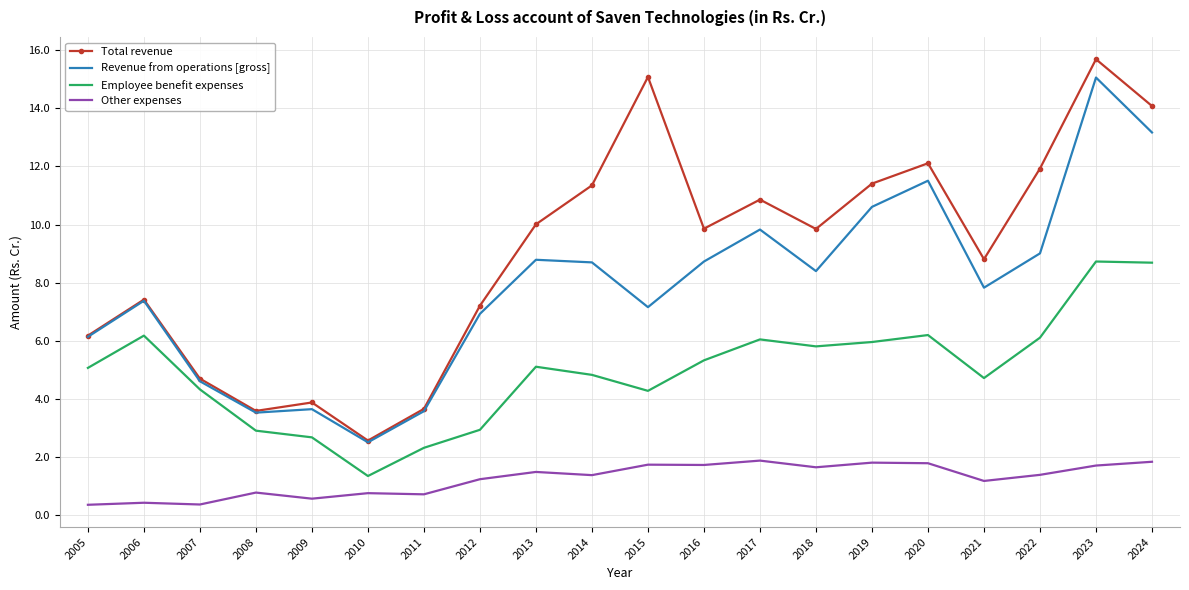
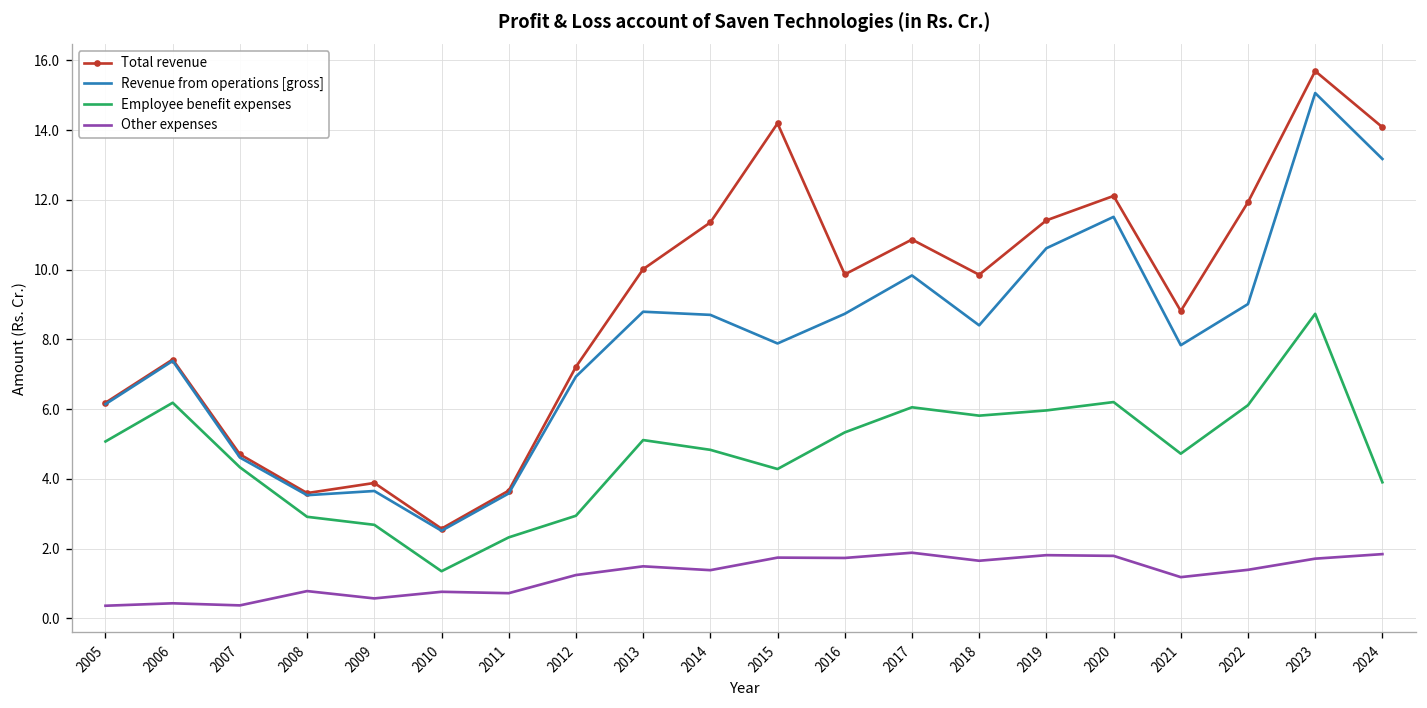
  {
    "Total revenue": {
      "2007": 4.7,
      "2009": 3.9,
      "2012": 7.2,
      "2013": 10.0,
      "2014": 11.4,
-     "2015": 15.1,
+     "2015": 14.2,
      "2016": 9.9,
      "2017": 10.9,
      "2018": 9.9,
      "2019": 11.4,
      "2020": 12.1,
      "2021": 8.8,
      "2022": 11.9,
      "2023": 15.7,
      "2024": 14.1
    },
    "Revenue from operations [gross]": {
      "2007": 4.6,
      "2009": 3.7,
      "2012": 6.9,
      "2013": 8.8,
      "2014": 8.7,
-     "2015": 7.2,
+     "2015": 7.9,
      "2016": 8.7,
      "2017": 9.8,
      "2018": 8.4,
      "2019": 10.6,
      "2020": 11.5,
      "2021": 7.8,
      "2022": 9.0,
      "2023": 15.1,
      "2024": 13.2
    },
    "Employee benefit expenses": {
      "2005": 5.1,
      "2006": 6.2,
      "2007": 4.3,
      "2008": 2.9,
      "2009": 2.7,
      "2010": 1.4,
      "2011": 2.3,
      "2012": 2.9,
      "2013": 5.1,
      "2014": 4.8,
      "2015": 4.3,
      "2016": 5.3,
      "2017": 6.1,
      "2018": 5.8,
      "2019": 6.0,
      "2020": 6.2,
      "2021": 4.7,
      "2022": 6.1,
      "2023": 8.7,
-     "2024": 8.7
+     "2024": 3.9
    },
    "Other expenses": {
      "2005": 0.4,
      "2006": 0.4,
      "2007": 0.4,
      "2008": 0.8,
      "2009": 0.6,
      "2010": 0.8,
      "2011": 0.7,
      "2012": 1.2,
      "2013": 1.5,
      "2014": 1.4,
      "2015": 1.7,
      "2016": 1.7,
      "2017": 1.9,
      "2018": 1.7,
      "2019": 1.8,
      "2020": 1.8,
      "2021": 1.2,
      "2022": 1.4,
      "2023": 1.7,
      "2024": 1.8
    }
  }
